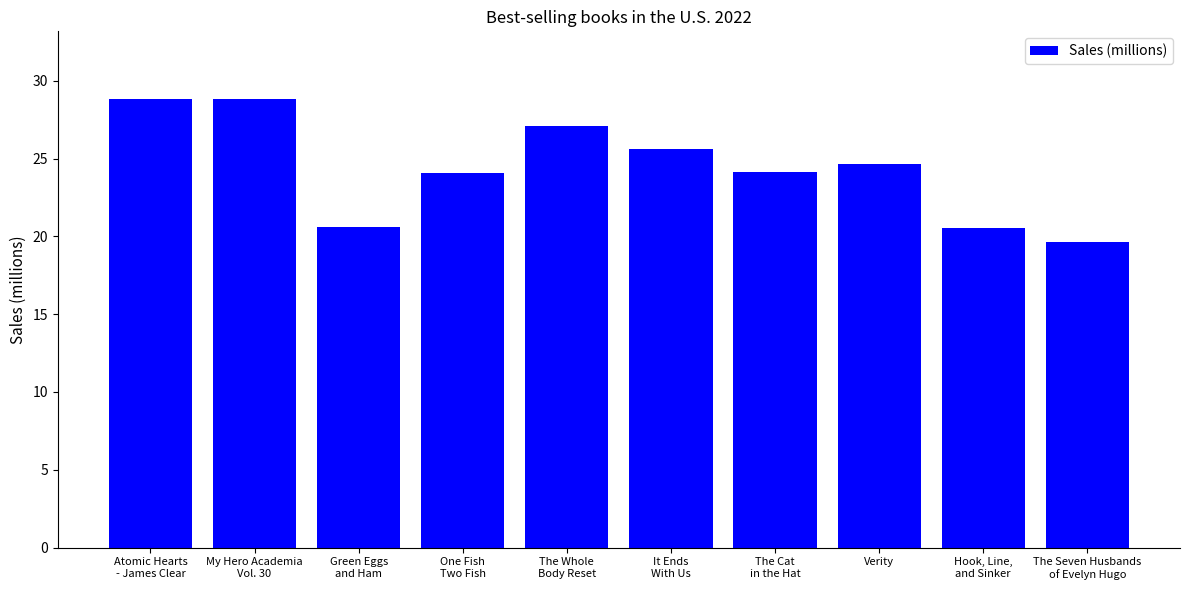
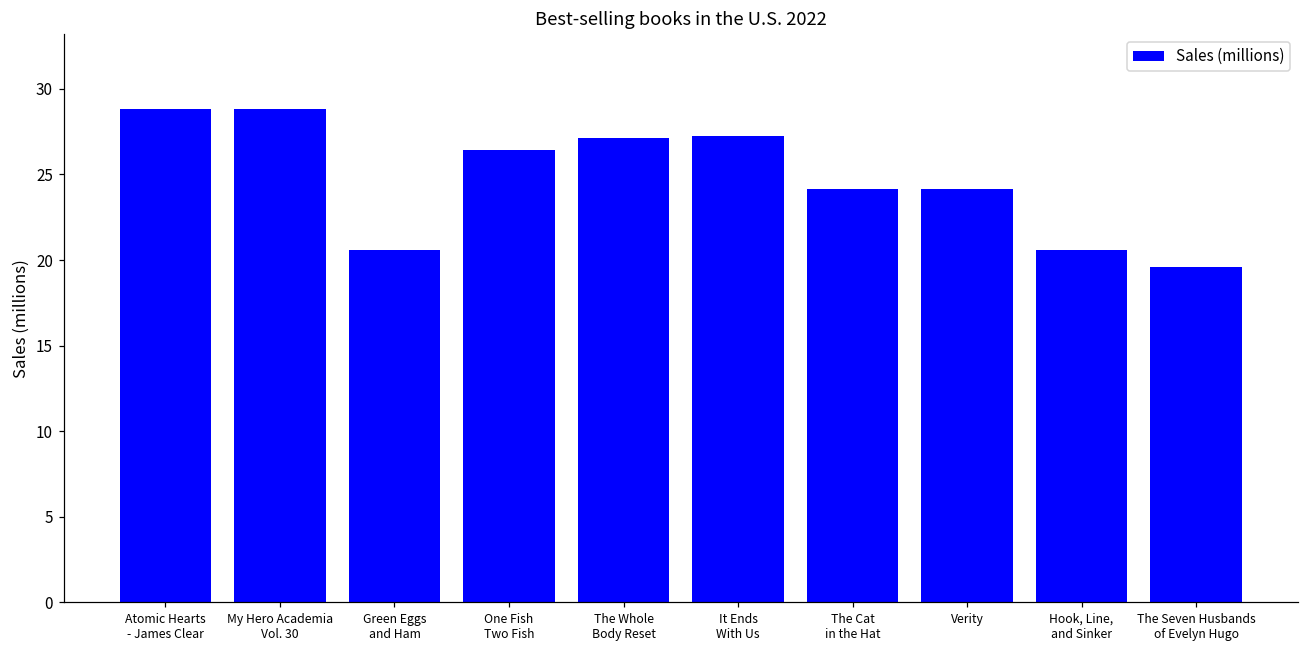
  {
    "Atomic Hearts - James Clear": 28.9,
    "My Hero Academia Vol. 30": 28.9,
    "Green Eggs and Ham": 20.6,
-   "One Fish Two Fish": 24.1,
+   "One Fish Two Fish": 26.4,
    "The Whole Body Reset": 27.1,
-   "It Ends With Us": 25.6,
+   "It Ends With Us": 27.2,
    "The Cat in the Hat": 24.1,
-   "Verity": 24.7,
+   "Verity": 24.1,
    "Hook, Line, and Sinker": 20.6,
    "The Seven Husbands of Evelyn Hugo": 19.6
  }
